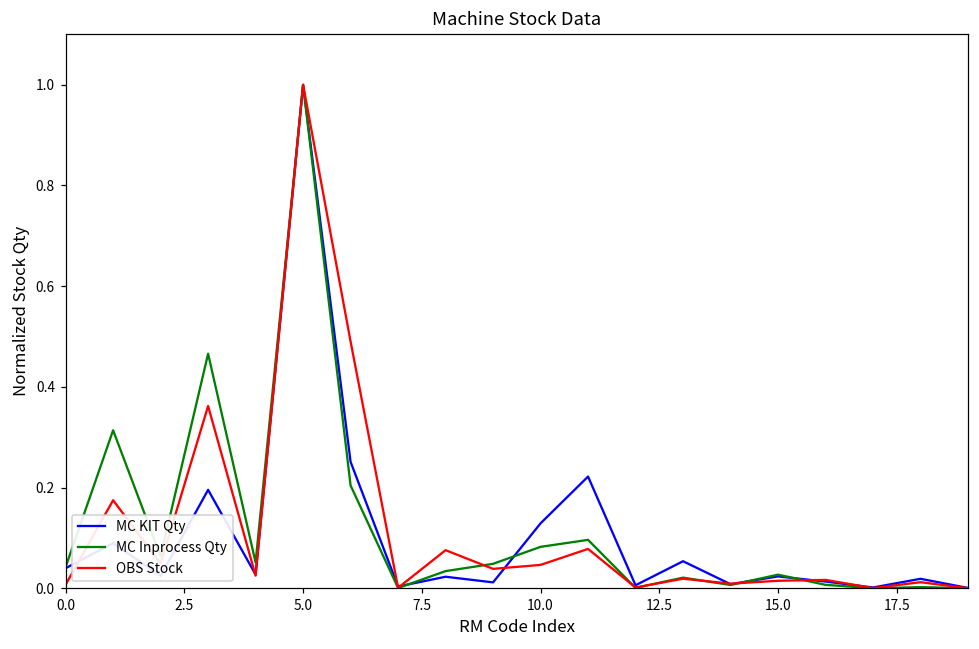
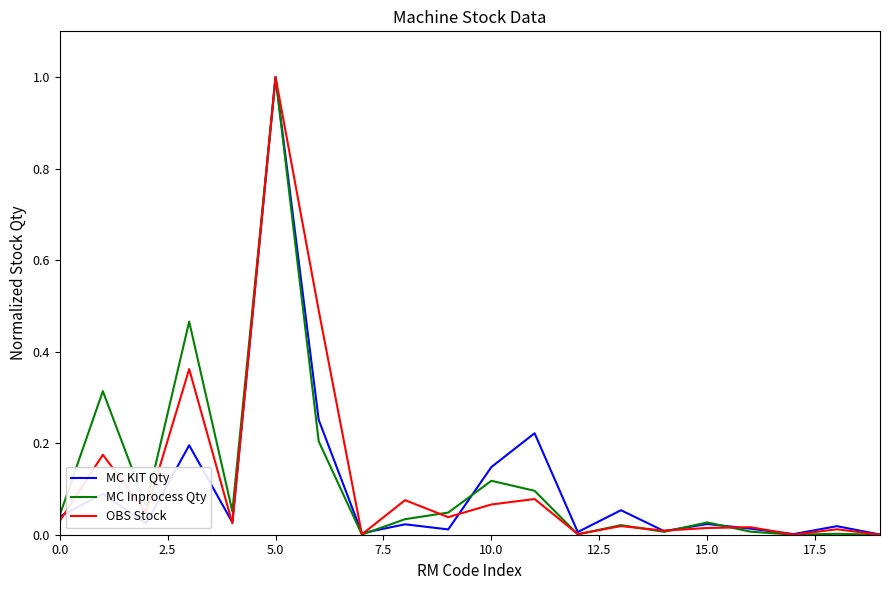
  {
    "MC KIT Qty": {
-     "10.0": 0.13
+     "10.0": 0.15
    },
    "MC Inprocess Qty": {
-     "10.0": 0.08
+     "10.0": 0.12
    },
    "OBS Stock": {
-     "0.0": 0.01,
-     "10.0": 0.05,
+     "0.0": 0.03,
+     "10.0": 0.07,
      "15.0": 0.01
    }
  }
